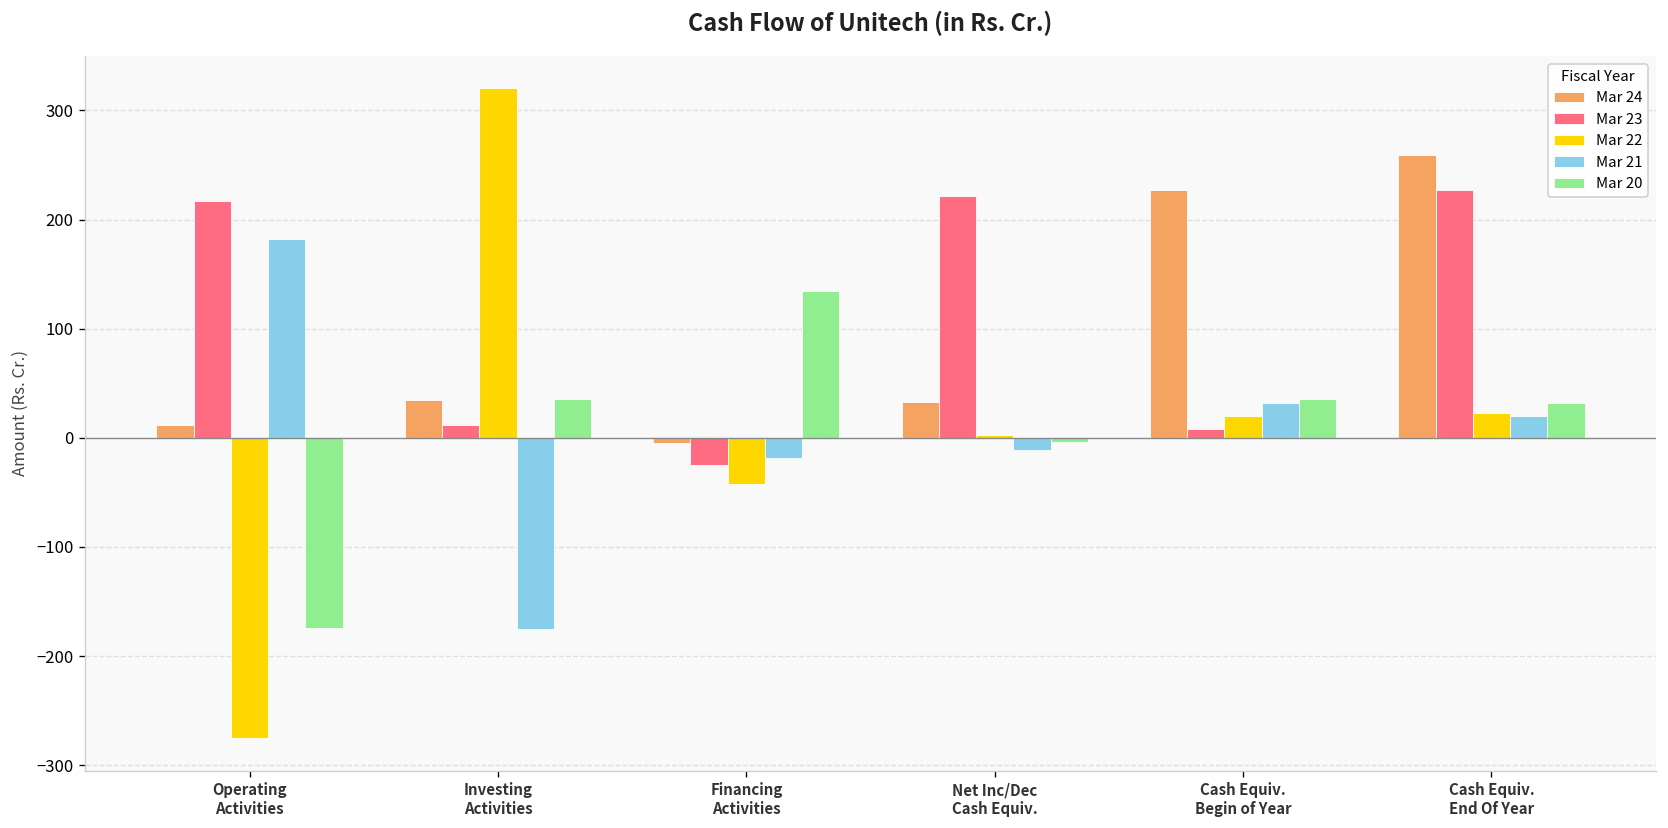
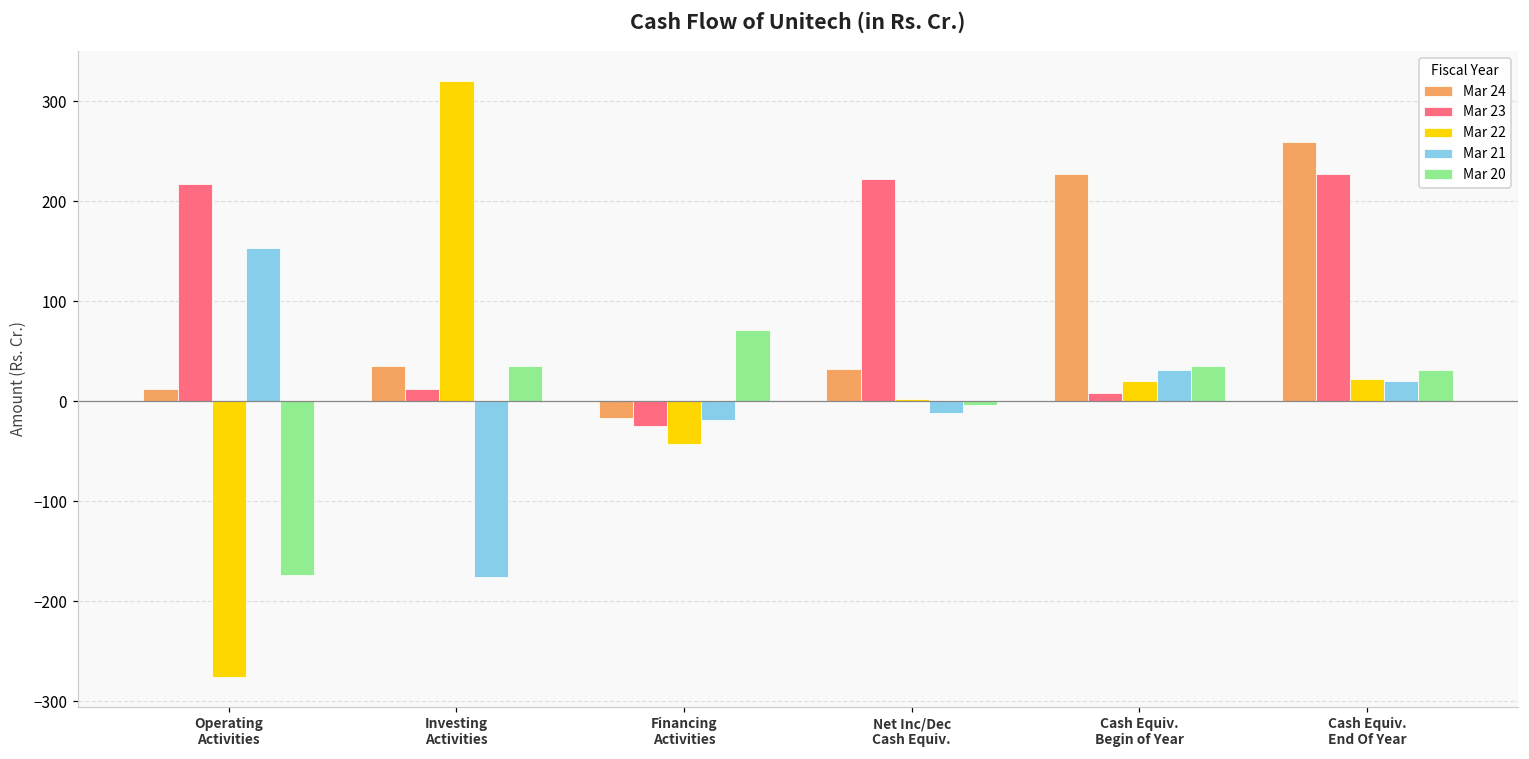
  {
    "Mar 24": {
      "Operating Activities": 10,
      "Investing Activities": 30,
-     "Financing Activities": 0,
+     "Financing Activities": -20,
      "Net Inc/Dec Cash Equiv.": 30,
      "Cash Equiv. Begin of Year": 230,
      "Cash Equiv. End Of Year": 260
    },
    "Mar 23": {
      "Operating Activities": 220,
      "Investing Activities": 10,
      "Financing Activities": -20,
      "Net Inc/Dec Cash Equiv.": 220,
      "Cash Equiv. Begin of Year": 10,
      "Cash Equiv. End Of Year": 230
    },
    "Mar 22": {
      "Operating Activities": -280,
      "Investing Activities": 320,
      "Financing Activities": -40,
      "Cash Equiv. Begin of Year": 20,
      "Cash Equiv. End Of Year": 20
    },
    "Mar 21": {
-     "Operating Activities": 180,
+     "Operating Activities": 150,
      "Investing Activities": -180,
      "Financing Activities": -20,
      "Net Inc/Dec Cash Equiv.": -10,
      "Cash Equiv. Begin of Year": 30,
      "Cash Equiv. End Of Year": 20
    },
    "Mar 20": {
      "Operating Activities": -170,
      "Investing Activities": 40,
-     "Financing Activities": 130,
+     "Financing Activities": 70,
      "Net Inc/Dec Cash Equiv.": 0,
      "Cash Equiv. Begin of Year": 40,
      "Cash Equiv. End Of Year": 30
    }
  }
